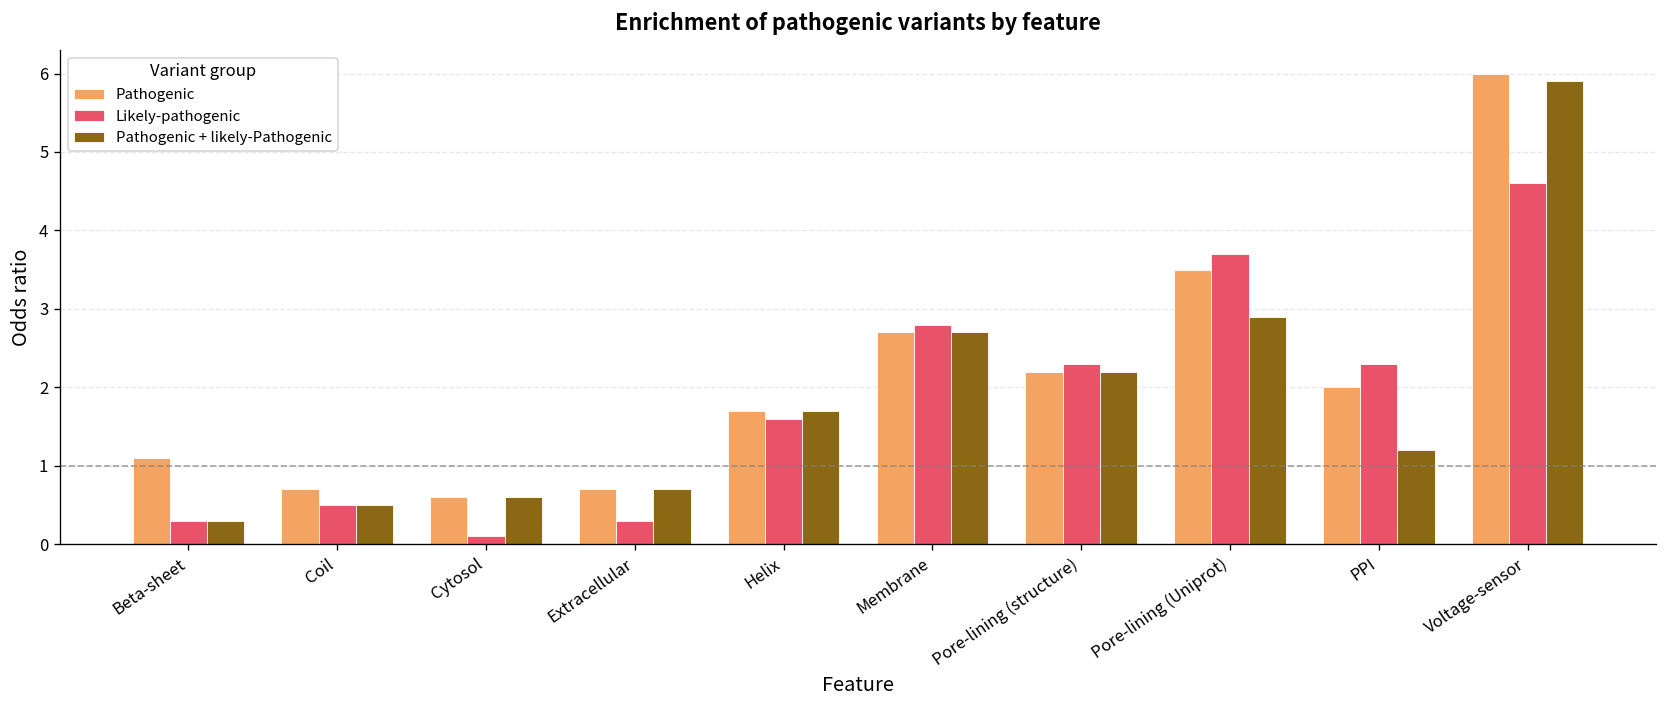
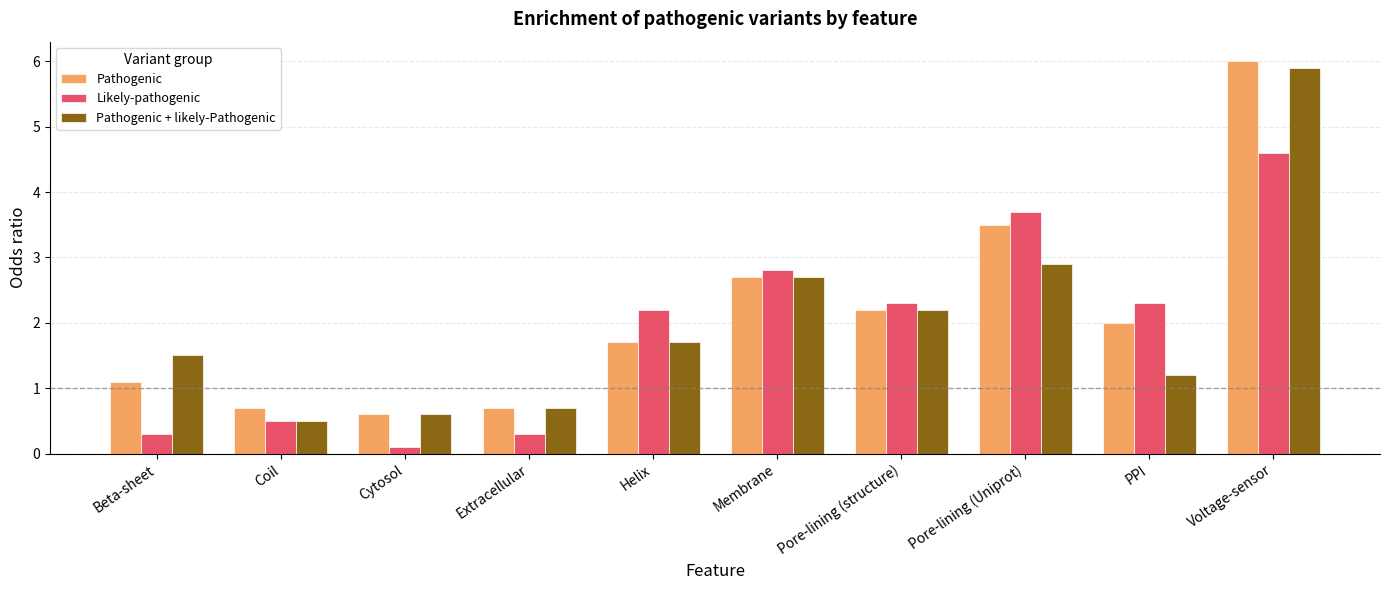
  {
    "Pathogenic": {
      "Beta-sheet": 1.1,
      "Coil": 0.7,
      "Cytosol": 0.6,
      "Extracellular": 0.7,
      "Helix": 1.7,
      "Membrane": 2.7,
      "Pore-lining (structure)": 2.2,
      "Pore-lining (Uniprot)": 3.5,
      "PPI": 2.0,
      "Voltage-sensor": 6.0
    },
    "Likely-pathogenic": {
      "Beta-sheet": 0.3,
      "Coil": 0.5,
      "Cytosol": 0.1,
      "Extracellular": 0.3,
-     "Helix": 1.6,
+     "Helix": 2.2,
      "Membrane": 2.8,
      "Pore-lining (structure)": 2.3,
      "Pore-lining (Uniprot)": 3.7,
      "PPI": 2.3,
      "Voltage-sensor": 4.6
    },
    "Pathogenic + likely-Pathogenic": {
-     "Beta-sheet": 0.3,
+     "Beta-sheet": 1.5,
      "Coil": 0.5,
      "Cytosol": 0.6,
      "Extracellular": 0.7,
      "Helix": 1.7,
      "Membrane": 2.7,
      "Pore-lining (structure)": 2.2,
      "Pore-lining (Uniprot)": 2.9,
      "PPI": 1.2,
      "Voltage-sensor": 5.9
    }
  }
